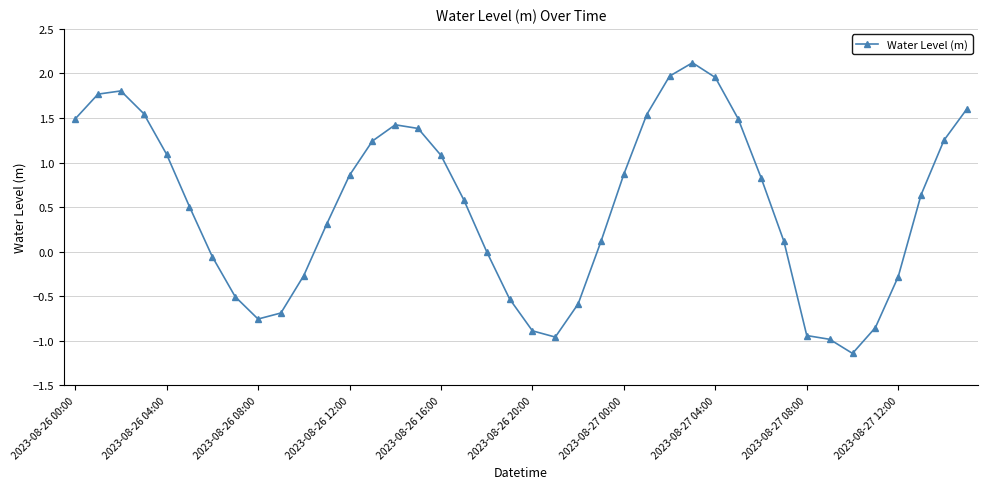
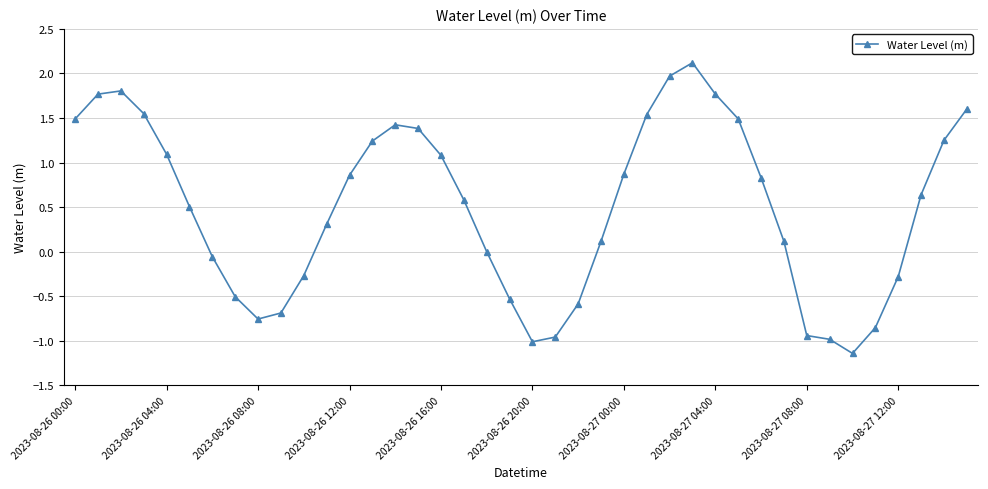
  {
    "2023-08-26 00:00": 1.5,
    "2023-08-26 04:00": 1.1,
    "2023-08-26 08:00": -0.8,
    "2023-08-26 12:00": 0.9,
    "2023-08-26 16:00": 1.1,
-   "2023-08-26 20:00": -0.9,
+   "2023-08-26 20:00": -1.0,
    "2023-08-27 00:00": 0.9,
-   "2023-08-27 04:00": 2.0,
+   "2023-08-27 04:00": 1.8,
    "2023-08-27 08:00": -0.9,
    "2023-08-27 12:00": -0.3
  }
